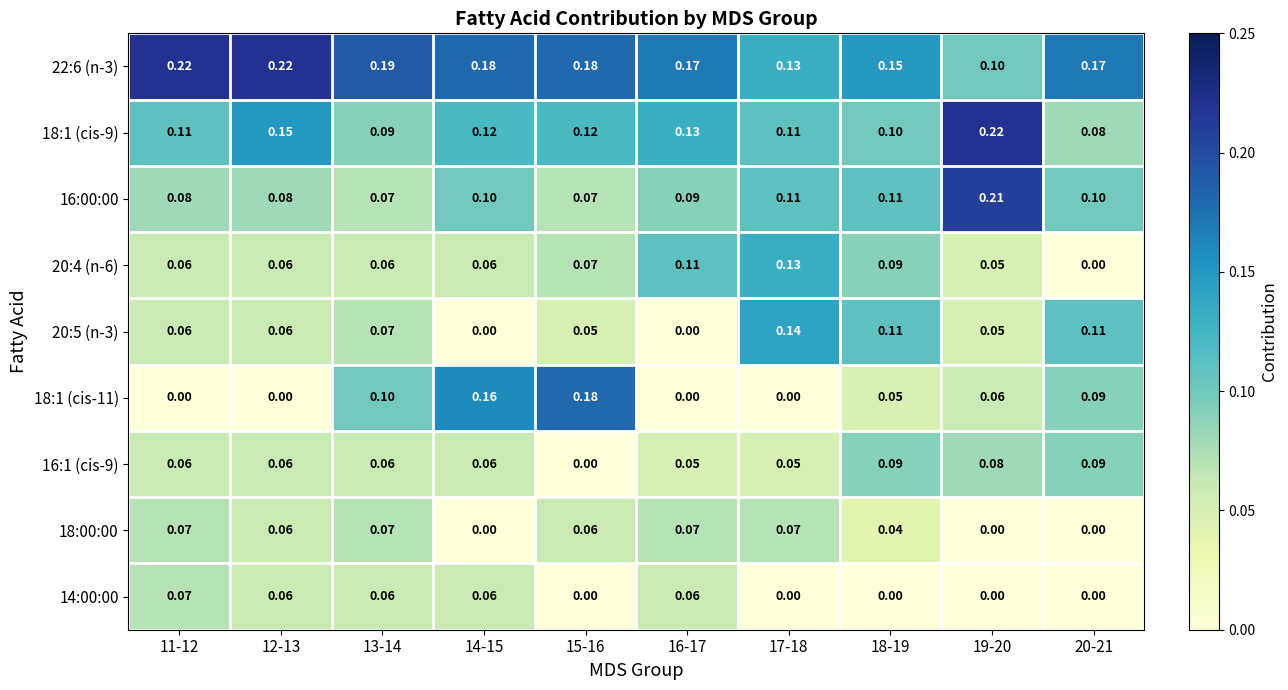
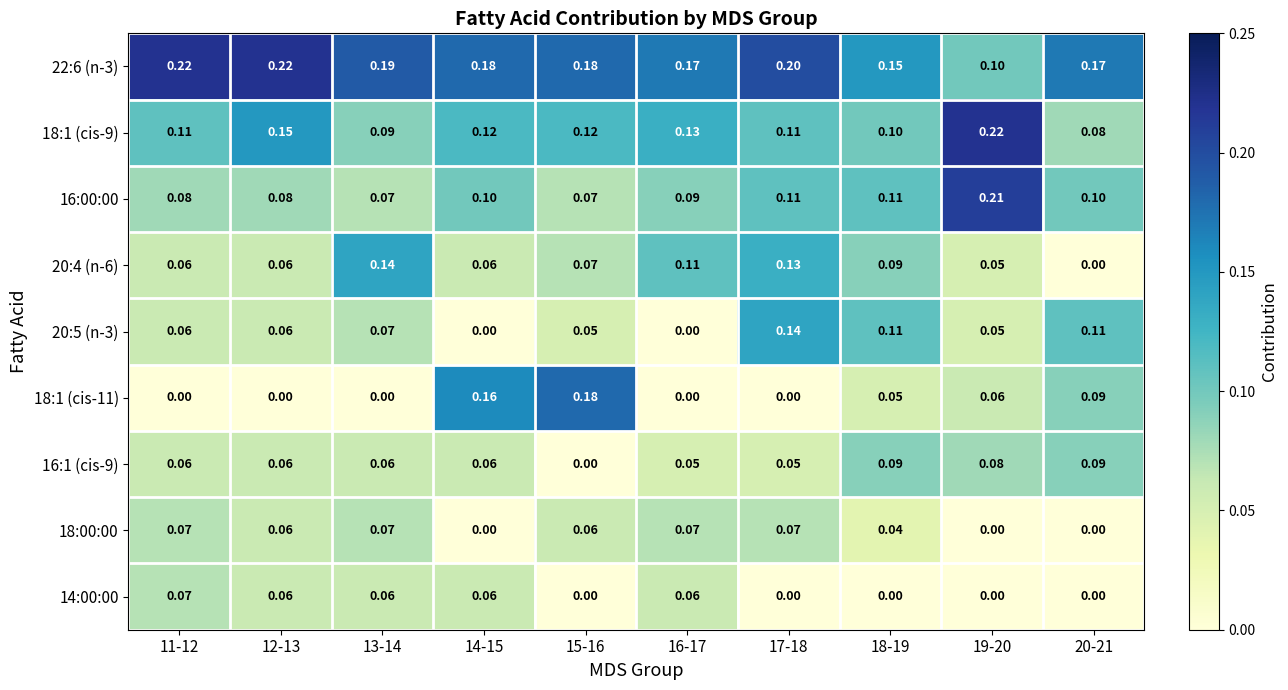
  {
    "22:6 (n-3)": {
      "11-12": 0.22,
      "12-13": 0.22,
      "13-14": 0.19,
      "14-15": 0.18,
      "15-16": 0.18,
      "16-17": 0.17,
-     "17-18": 0.13,
+     "17-18": 0.20,
      "18-19": 0.15,
      "19-20": 0.10,
      "20-21": 0.17
    },
    "18:1 (cis-9)": {
      "11-12": 0.11,
      "12-13": 0.15,
      "13-14": 0.09,
      "14-15": 0.12,
      "15-16": 0.12,
      "16-17": 0.13,
      "17-18": 0.11,
      "18-19": 0.10,
      "19-20": 0.22,
      "20-21": 0.08
    },
    "16:00:00": {
      "11-12": 0.08,
      "12-13": 0.08,
      "13-14": 0.07,
      "14-15": 0.10,
      "15-16": 0.07,
      "16-17": 0.09,
      "17-18": 0.11,
      "18-19": 0.11,
      "19-20": 0.21,
      "20-21": 0.10
    },
    "20:4 (n-6)": {
      "11-12": 0.06,
      "12-13": 0.06,
-     "13-14": 0.06,
+     "13-14": 0.14,
      "14-15": 0.06,
      "15-16": 0.07,
      "16-17": 0.11,
      "17-18": 0.13,
      "18-19": 0.09,
      "19-20": 0.05,
      "20-21": 0.00
    },
    "20:5 (n-3)": {
      "11-12": 0.06,
      "12-13": 0.06,
      "13-14": 0.07,
      "14-15": 0.00,
      "15-16": 0.05,
      "16-17": 0.00,
      "17-18": 0.14,
      "18-19": 0.11,
      "19-20": 0.05,
      "20-21": 0.11
    },
    "18:1 (cis-11)": {
      "11-12": 0.00,
      "12-13": 0.00,
-     "13-14": 0.10,
+     "13-14": 0.00,
      "14-15": 0.16,
      "15-16": 0.18,
      "16-17": 0.00,
      "17-18": 0.00,
      "18-19": 0.05,
      "19-20": 0.06,
      "20-21": 0.09
    },
    "16:1 (cis-9)": {
      "11-12": 0.06,
      "12-13": 0.06,
      "13-14": 0.06,
      "14-15": 0.06,
      "15-16": 0.00,
      "16-17": 0.05,
      "17-18": 0.05,
      "18-19": 0.09,
      "19-20": 0.08,
      "20-21": 0.09
    },
    "18:00:00": {
      "11-12": 0.07,
      "12-13": 0.06,
      "13-14": 0.07,
      "14-15": 0.00,
      "15-16": 0.06,
      "16-17": 0.07,
      "17-18": 0.07,
      "18-19": 0.04,
      "19-20": 0.00,
      "20-21": 0.00
    },
    "14:00:00": {
      "11-12": 0.07,
      "12-13": 0.06,
      "13-14": 0.06,
      "14-15": 0.06,
      "15-16": 0.00,
      "16-17": 0.06,
      "17-18": 0.00,
      "18-19": 0.00,
      "19-20": 0.00,
      "20-21": 0.00
    }
  }
